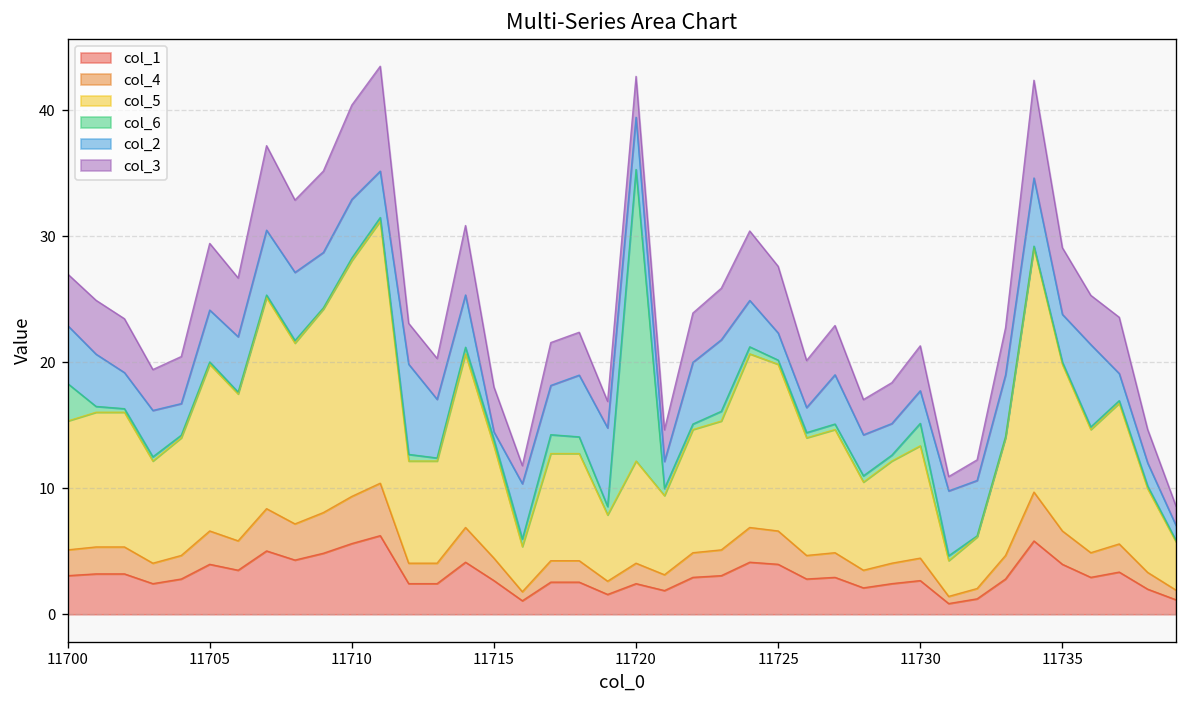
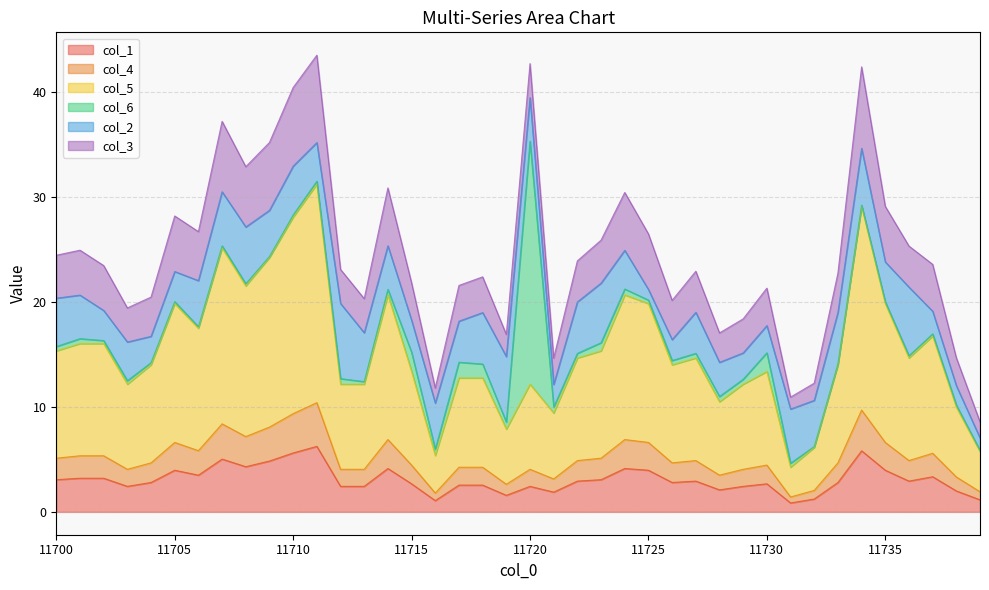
  {
    "col_6": {
-     "11700": 3.0,
-     "11715": 0.5,
+     "11700": 0.4,
+     "11715": 1.8,
      "11720": 23.1,
      "11725": 0.3,
      "11730": 1.8
    },
    "col_2": {
      "11700": 4.6,
-     "11705": 4.1,
+     "11705": 2.9,
      "11710": 4.7,
-     "11715": 0.6,
+     "11715": 3.1,
      "11720": 4.1,
-     "11725": 2.2,
+     "11725": 1.0,
      "11730": 2.6,
      "11735": 3.8
    },
    "col_3": {
      "11700": 4.1,
      "11705": 5.3,
      "11710": 7.5,
      "11715": 3.6,
      "11720": 3.2,
      "11725": 5.3,
      "11730": 3.6,
      "11735": 5.3
    }
  }
